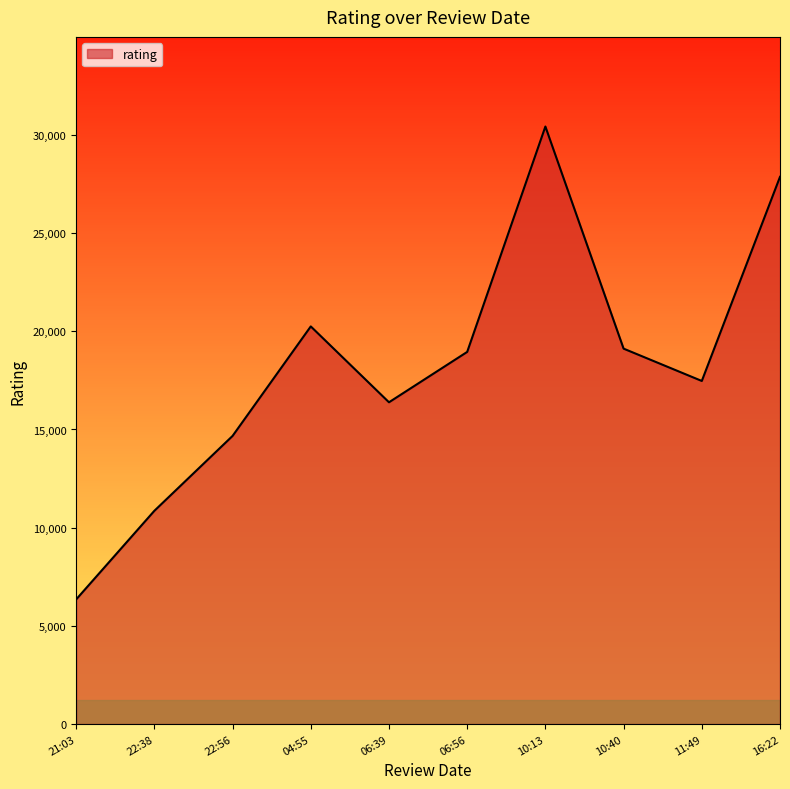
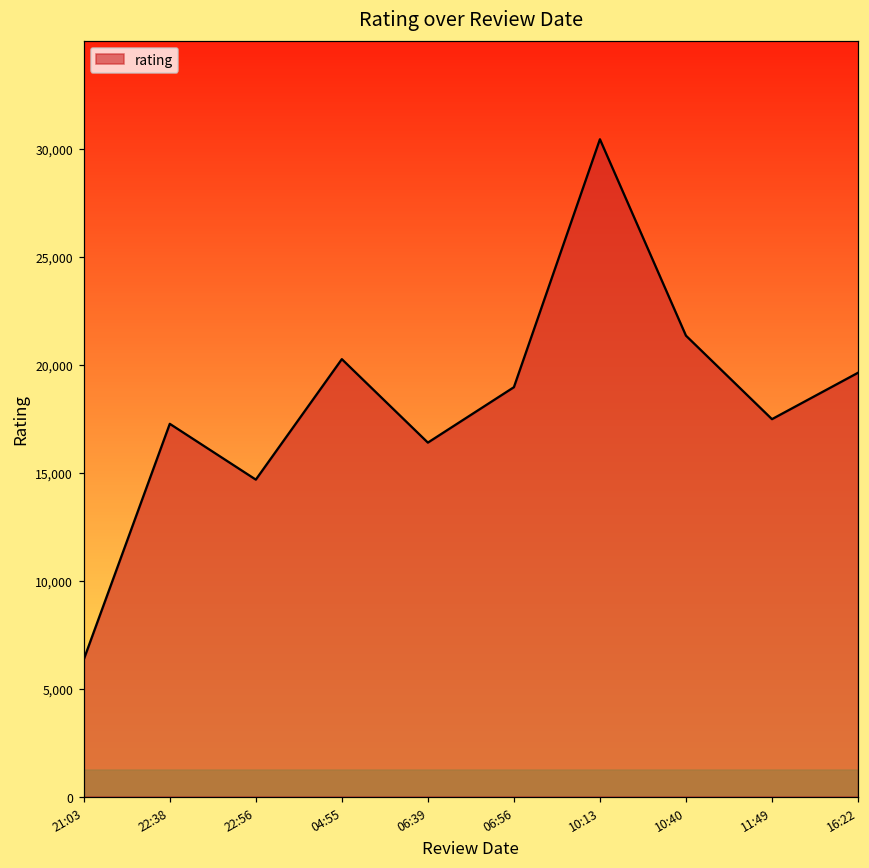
  {
    "21:03": "6,300",
-   "22:38": "10,900",
+   "22:38": "17,300",
    "22:56": "14,700",
    "04:55": "20,200",
    "06:39": "16,400",
    "06:56": "19,000",
    "10:13": "30,400",
-   "10:40": "19,100",
+   "10:40": "21,300",
    "11:49": "17,500",
-   "16:22": "27,900"
+   "16:22": "19,600"
  }
